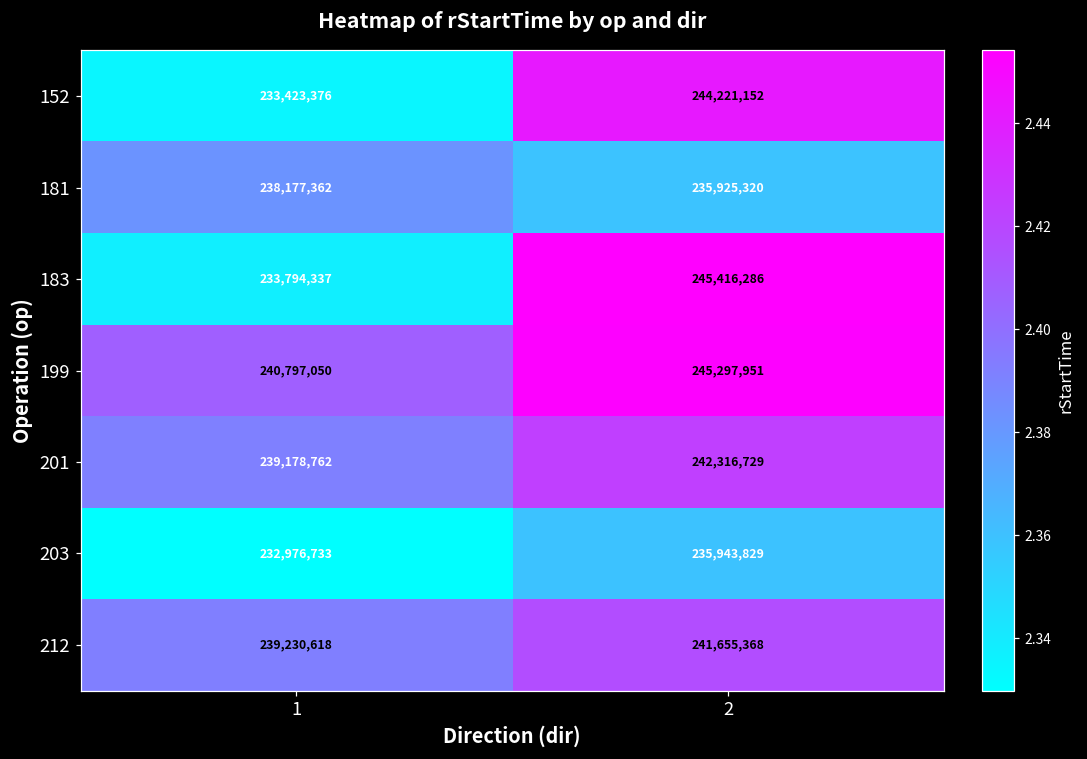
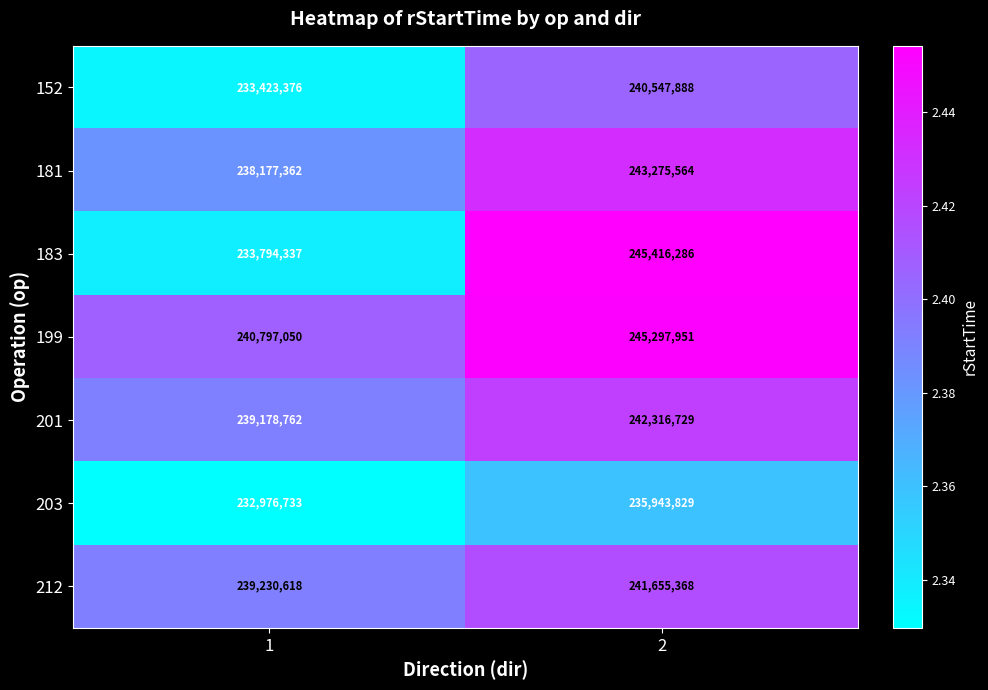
  {
    "152": {
      "1": "233,423,376",
-     "2": "244,221,152"
+     "2": "240,547,888"
    },
    "181": {
      "1": "238,177,362",
-     "2": "235,925,320"
+     "2": "243,275,564"
    },
    "183": {
      "1": "233,794,337",
      "2": "245,416,286"
    },
    "199": {
      "1": "240,797,050",
      "2": "245,297,951"
    },
    "201": {
      "1": "239,178,762",
      "2": "242,316,729"
    },
    "203": {
      "1": "232,976,733",
      "2": "235,943,829"
    },
    "212": {
      "1": "239,230,618",
      "2": "241,655,368"
    }
  }
